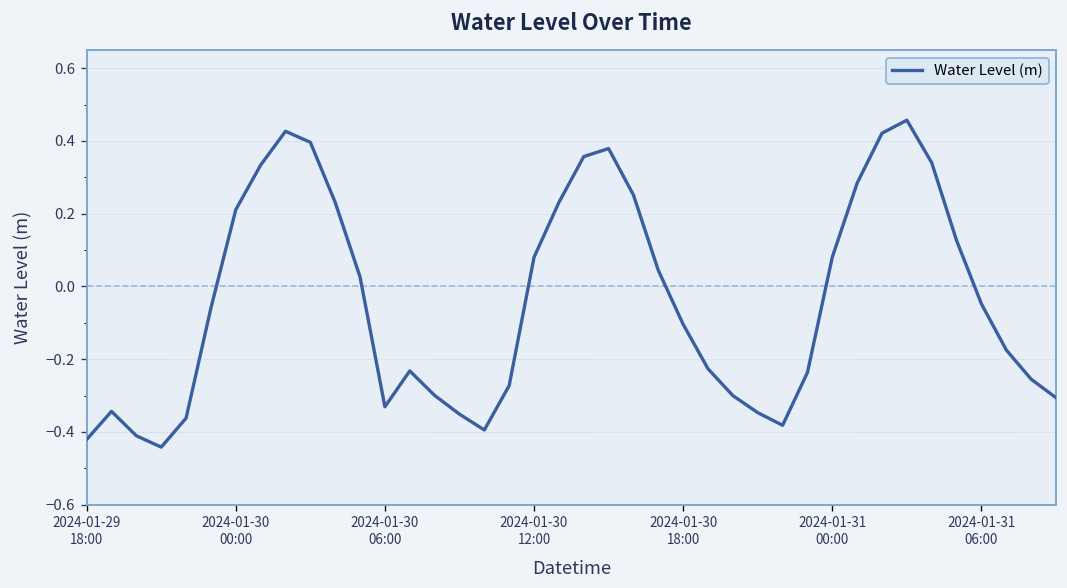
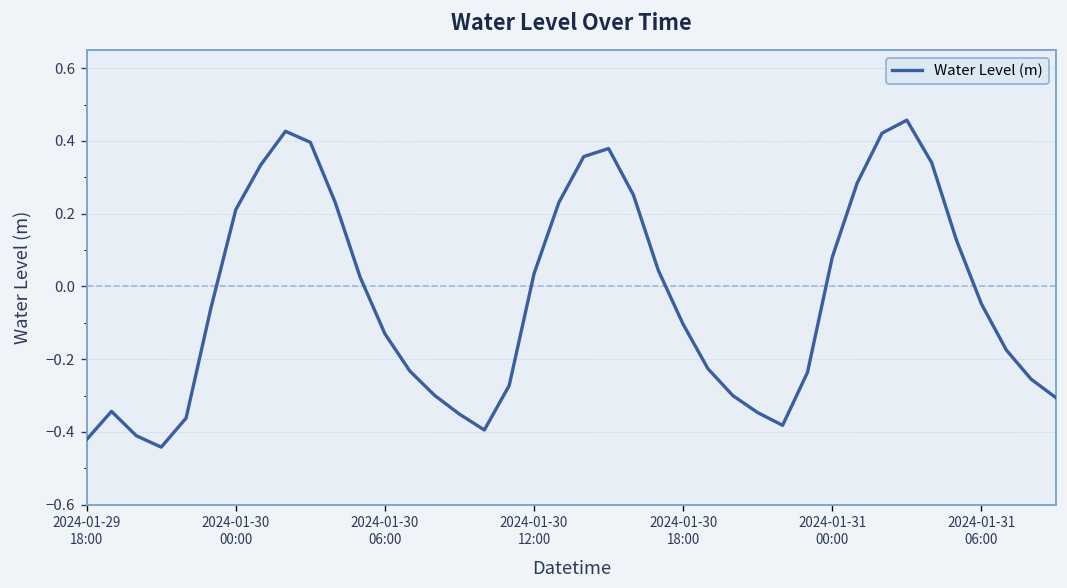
  {
    "2024-01-29 18:00": -0.42,
    "2024-01-30 00:00": 0.21,
-   "2024-01-30 06:00": -0.33,
-   "2024-01-30 12:00": 0.08,
+   "2024-01-30 06:00": -0.13,
+   "2024-01-30 12:00": 0.04,
    "2024-01-30 18:00": -0.10,
    "2024-01-31 00:00": 0.08,
    "2024-01-31 06:00": -0.05
  }
